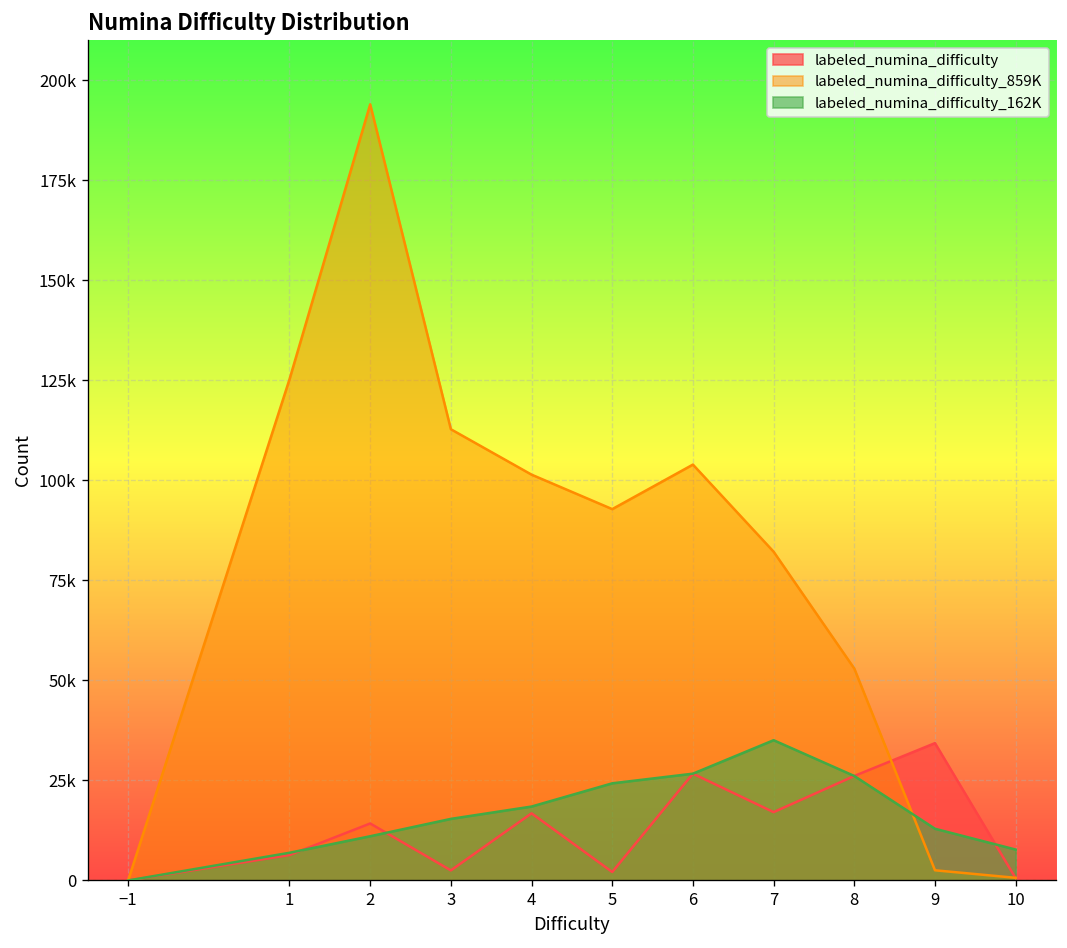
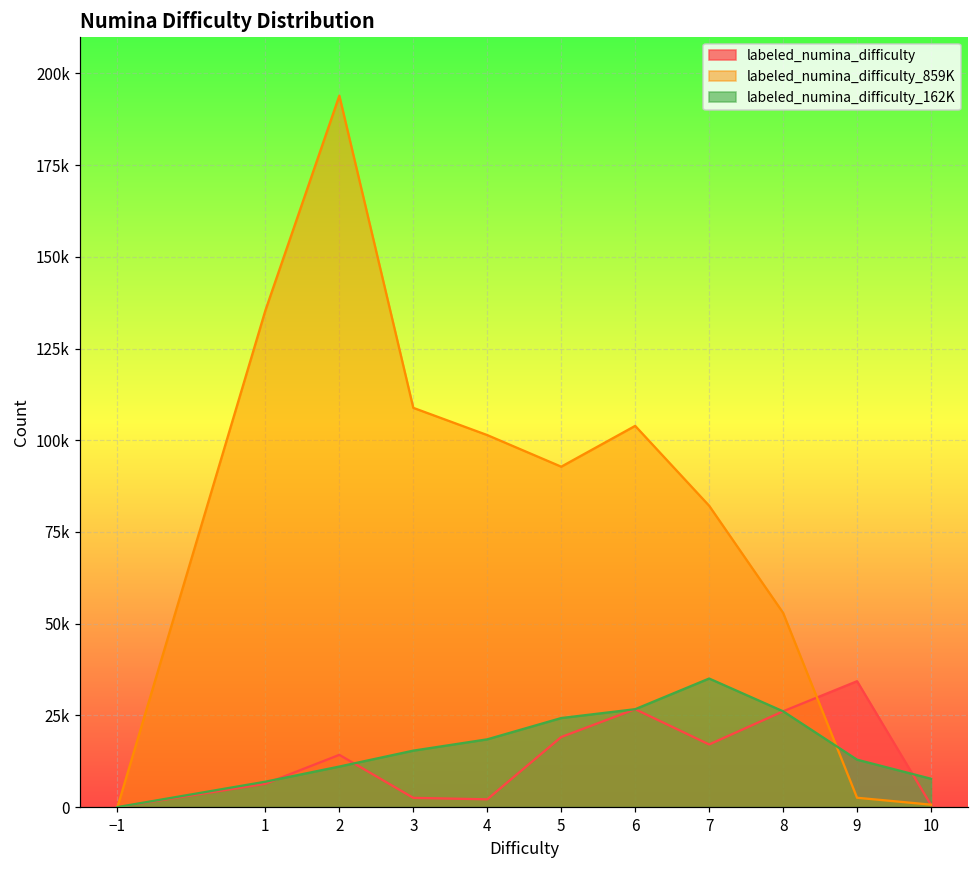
  {
    "labeled_numina_difficulty": {
      "2": 14000,
      "3": 3000,
-     "4": 17000,
-     "5": 2000,
+     "4": 2000,
+     "5": 19000,
      "7": 17000,
      "9": 34000
    },
    "labeled_numina_difficulty_859K": {
-     "1": 125000,
+     "1": 135000,
      "2": 194000,
-     "3": 113000,
+     "3": 109000,
      "4": 101000,
      "5": 93000,
      "6": 104000,
      "7": 82000,
      "8": 53000,
      "9": 3000
    },
    "labeled_numina_difficulty_162K": {
      "2": 11000,
      "3": 15000,
      "4": 18000,
      "5": 24000,
      "7": 35000,
      "9": 13000,
      "10": 8000
    }
  }
